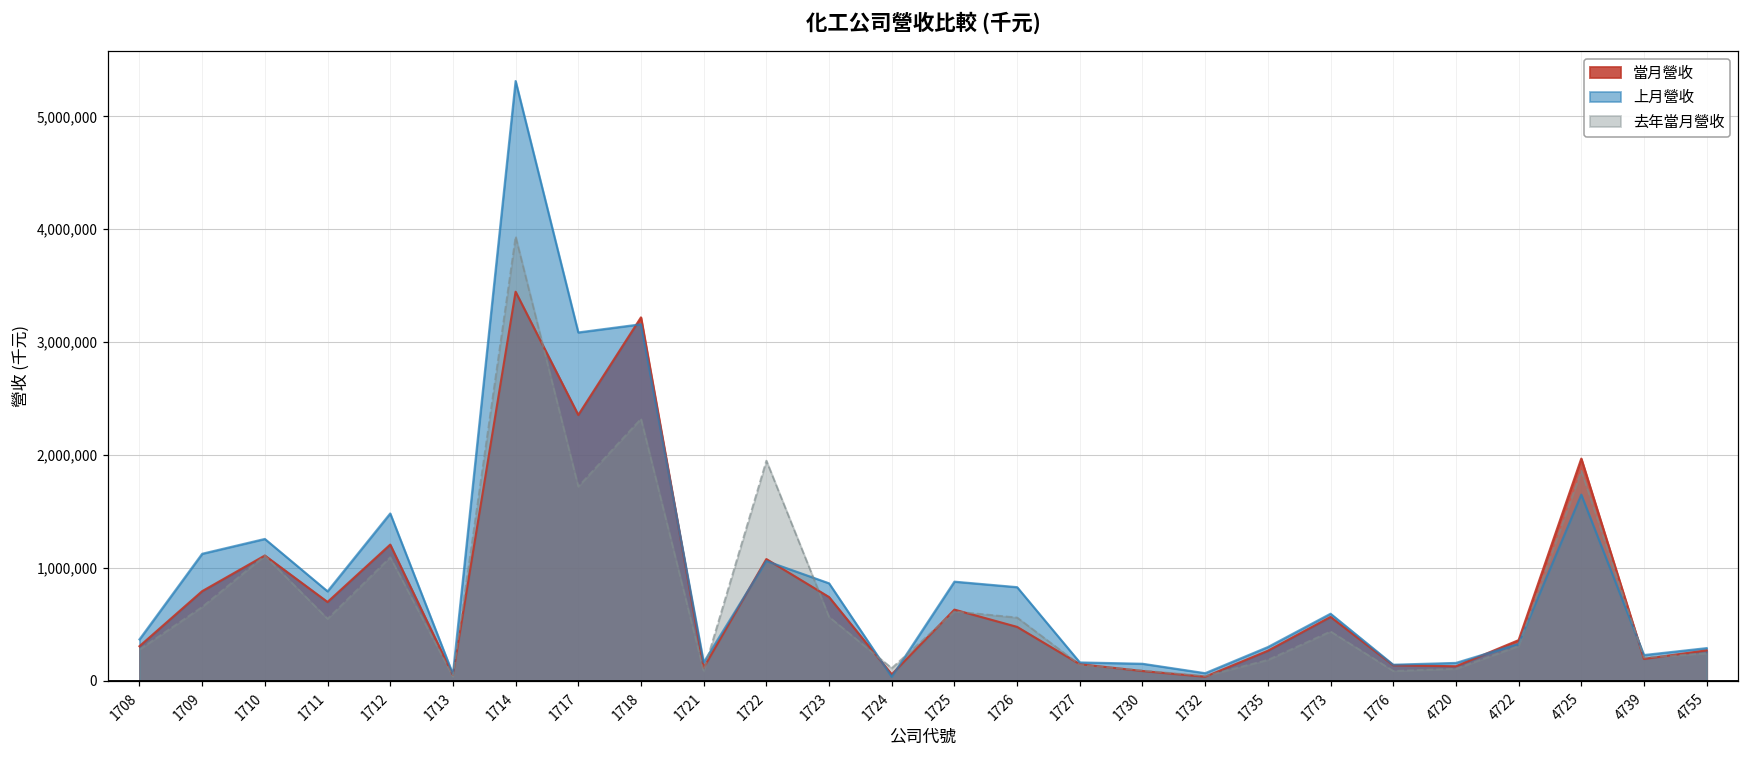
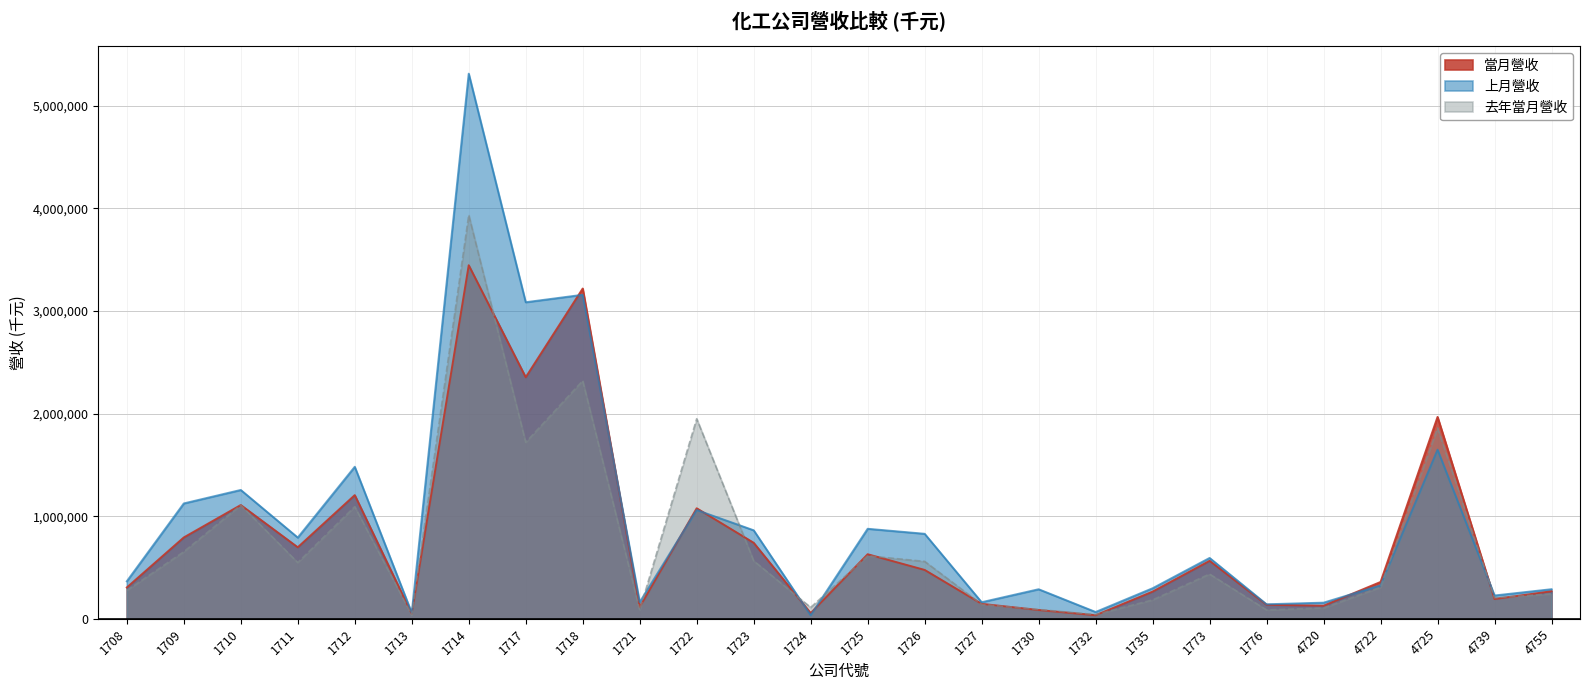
  {
    "當月營收": {
      "1708": "310,000",
      "1709": "790,000",
      "1711": "700,000",
      "1712": "1,210,000",
      "1714": "3,450,000",
      "1717": "2,350,000",
      "1718": "3,220,000",
      "1721": "110,000",
      "1723": "740,000",
      "1726": "480,000",
      "1735": "270,000",
      "1773": "570,000",
      "4722": "360,000",
      "4725": "1,970,000"
    },
    "上月營收": {
      "1708": "370,000",
      "1709": "1,120,000",
      "1710": "1,260,000",
      "1711": "790,000",
      "1712": "1,480,000",
      "1714": "5,310,000",
      "1717": "3,090,000",
      "1718": "3,160,000",
      "1721": "160,000",
      "1723": "860,000",
      "1725": "880,000",
      "1726": "830,000",
-     "1730": "150,000",
+     "1730": "290,000",
      "1735": "300,000",
      "1773": "590,000",
      "4720": "160,000",
      "4725": "1,650,000"
    },
    "去年當月營收": {
      "1708": "280,000",
      "1709": "650,000",
      "1711": "550,000",
      "1712": "1,090,000",
      "1714": "3,940,000",
      "1717": "1,720,000",
      "1718": "2,320,000",
      "1721": "80,000",
      "1722": "1,950,000",
      "1723": "570,000",
      "1724": "110,000",
      "1726": "560,000",
      "1735": "180,000",
      "1773": "440,000",
      "1776": "90,000",
      "4725": "1,860,000",
      "4755": "240,000"
    }
  }
